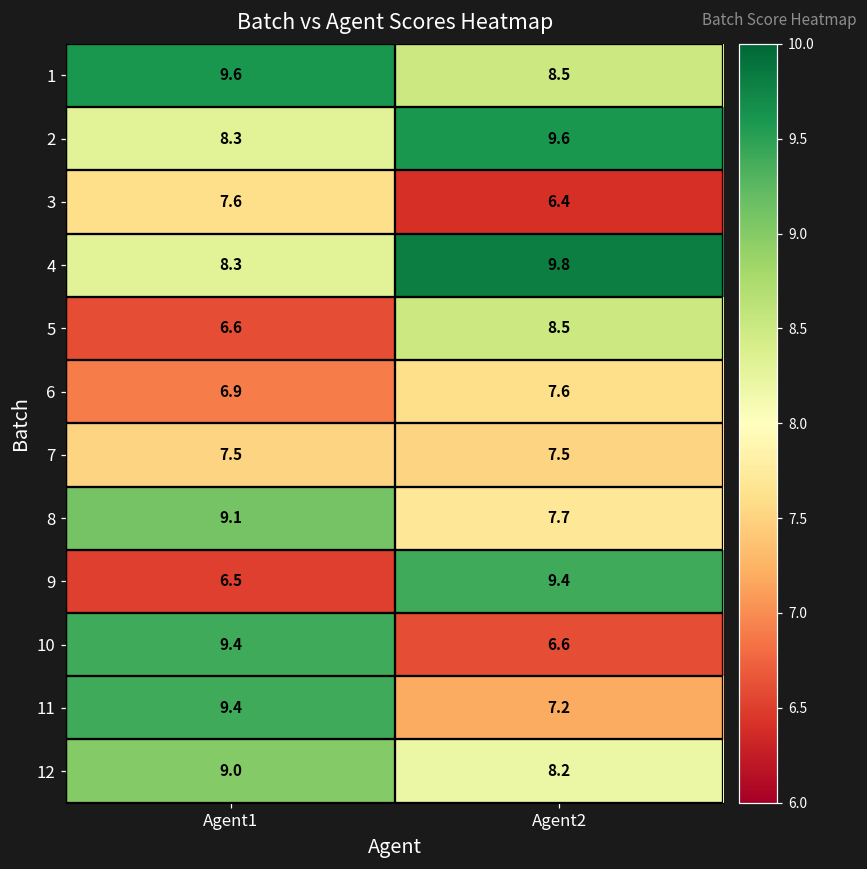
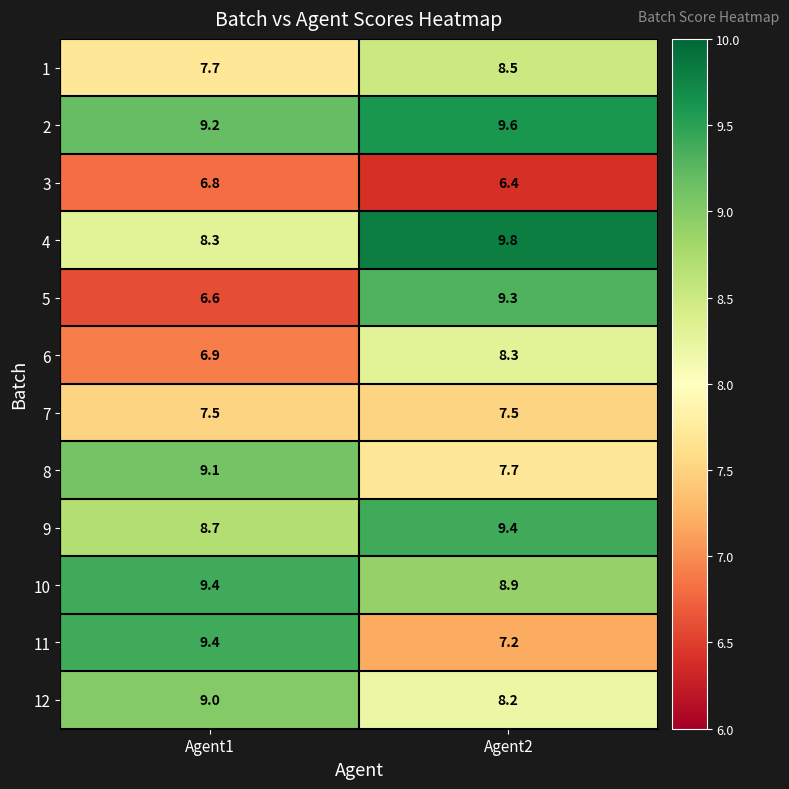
  {
    "1": {
-     "Agent1": 9.6,
+     "Agent1": 7.7,
      "Agent2": 8.5
    },
    "2": {
-     "Agent1": 8.3,
+     "Agent1": 9.2,
      "Agent2": 9.6
    },
    "3": {
-     "Agent1": 7.6,
+     "Agent1": 6.8,
      "Agent2": 6.4
    },
    "4": {
      "Agent1": 8.3,
      "Agent2": 9.8
    },
    "5": {
      "Agent1": 6.6,
-     "Agent2": 8.5
+     "Agent2": 9.3
    },
    "6": {
      "Agent1": 6.9,
-     "Agent2": 7.6
+     "Agent2": 8.3
    },
    "7": {
      "Agent1": 7.5,
      "Agent2": 7.5
    },
    "8": {
      "Agent1": 9.1,
      "Agent2": 7.7
    },
    "9": {
-     "Agent1": 6.5,
+     "Agent1": 8.7,
      "Agent2": 9.4
    },
    "10": {
      "Agent1": 9.4,
-     "Agent2": 6.6
+     "Agent2": 8.9
    },
    "11": {
      "Agent1": 9.4,
      "Agent2": 7.2
    },
    "12": {
      "Agent1": 9.0,
      "Agent2": 8.2
    }
  }
